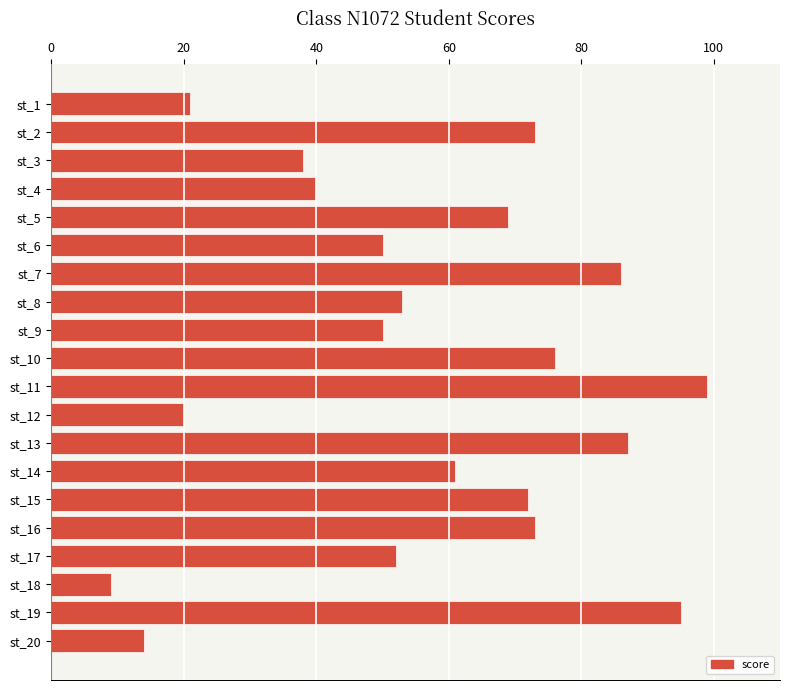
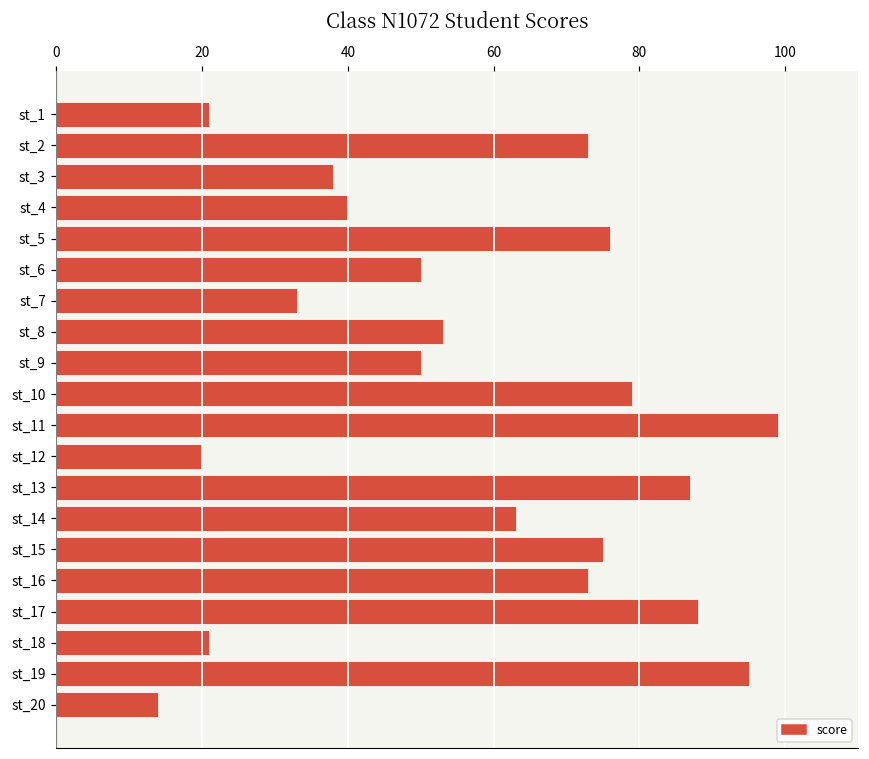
  {
    "st_1": 21,
    "st_2": 73,
    "st_3": 38,
    "st_4": 40,
-   "st_5": 69,
+   "st_5": 76,
    "st_6": 50,
-   "st_7": 86,
+   "st_7": 33,
    "st_8": 53,
    "st_9": 50,
-   "st_10": 76,
+   "st_10": 79,
    "st_11": 99,
    "st_12": 20,
    "st_13": 87,
-   "st_14": 61,
-   "st_15": 72,
+   "st_14": 63,
+   "st_15": 75,
    "st_16": 73,
-   "st_17": 52,
-   "st_18": 9,
+   "st_17": 88,
+   "st_18": 21,
    "st_19": 95,
    "st_20": 14
  }
